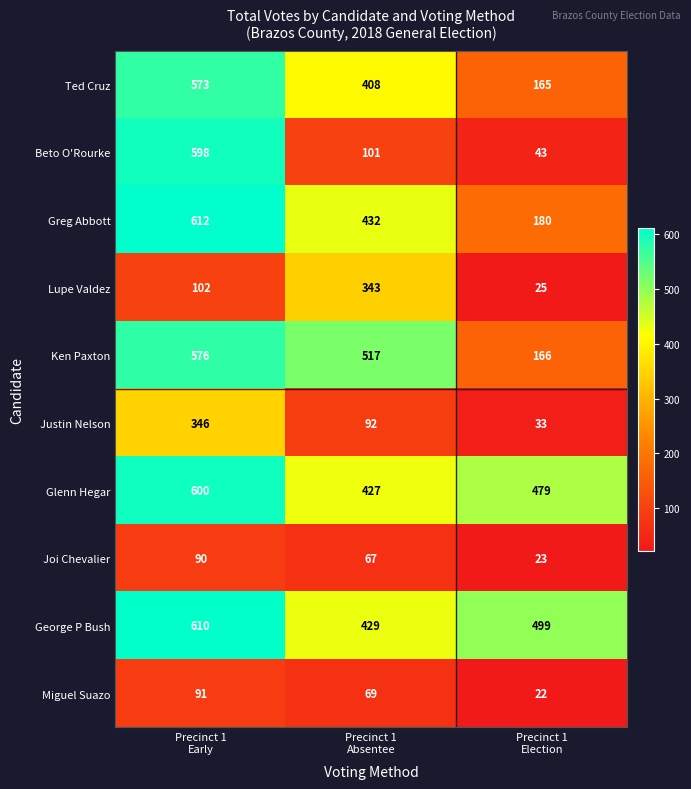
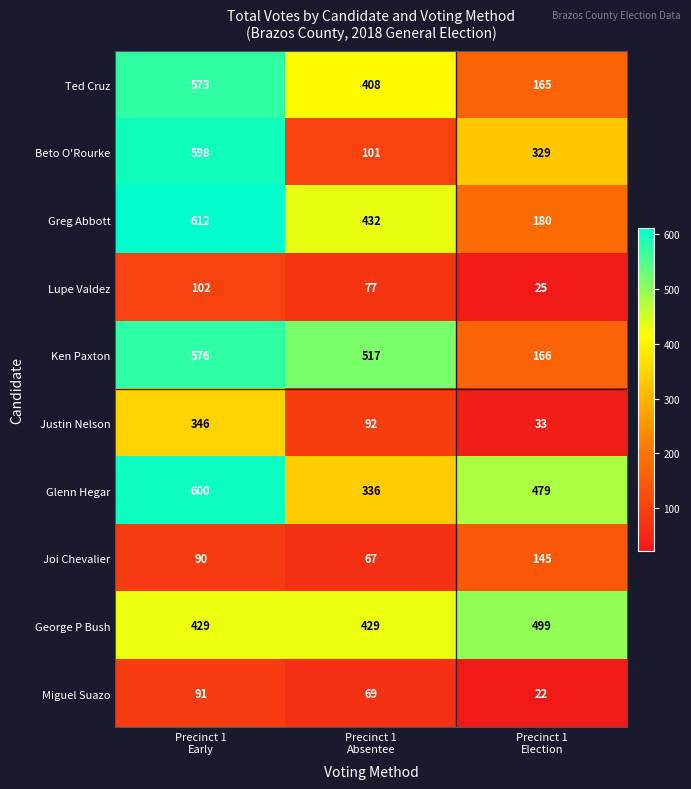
  {
    "Ted Cruz": {
      "Precinct 1 Early": 573,
      "Precinct 1 Absentee": 408,
      "Precinct 1 Election": 165
    },
    "Beto O'Rourke": {
      "Precinct 1 Early": 598,
      "Precinct 1 Absentee": 101,
-     "Precinct 1 Election": 43
+     "Precinct 1 Election": 329
    },
    "Greg Abbott": {
      "Precinct 1 Early": 612,
      "Precinct 1 Absentee": 432,
      "Precinct 1 Election": 180
    },
    "Lupe Valdez": {
      "Precinct 1 Early": 102,
-     "Precinct 1 Absentee": 343,
+     "Precinct 1 Absentee": 77,
      "Precinct 1 Election": 25
    },
    "Ken Paxton": {
      "Precinct 1 Early": 576,
      "Precinct 1 Absentee": 517,
      "Precinct 1 Election": 166
    },
    "Justin Nelson": {
      "Precinct 1 Early": 346,
      "Precinct 1 Absentee": 92,
      "Precinct 1 Election": 33
    },
    "Glenn Hegar": {
      "Precinct 1 Early": 600,
-     "Precinct 1 Absentee": 427,
+     "Precinct 1 Absentee": 336,
      "Precinct 1 Election": 479
    },
    "Joi Chevalier": {
      "Precinct 1 Early": 90,
      "Precinct 1 Absentee": 67,
-     "Precinct 1 Election": 23
+     "Precinct 1 Election": 145
    },
    "George P Bush": {
-     "Precinct 1 Early": 610,
+     "Precinct 1 Early": 429,
      "Precinct 1 Absentee": 429,
      "Precinct 1 Election": 499
    },
    "Miguel Suazo": {
      "Precinct 1 Early": 91,
      "Precinct 1 Absentee": 69,
      "Precinct 1 Election": 22
    }
  }
